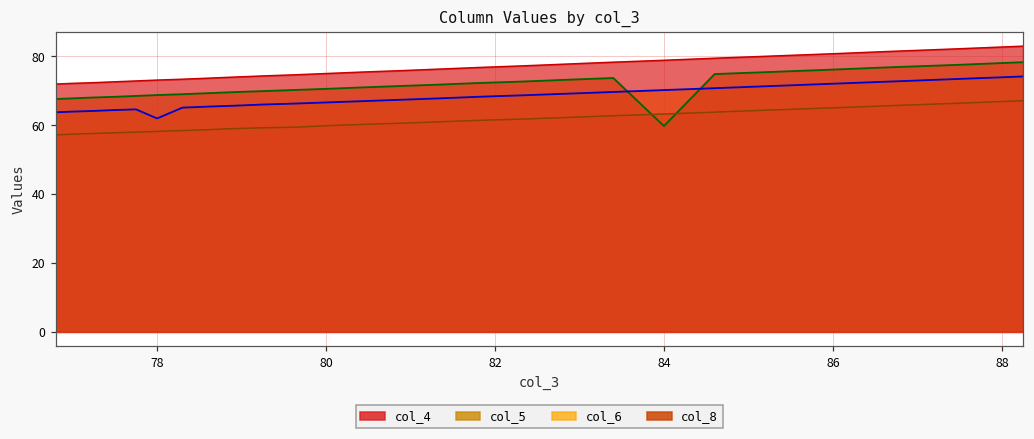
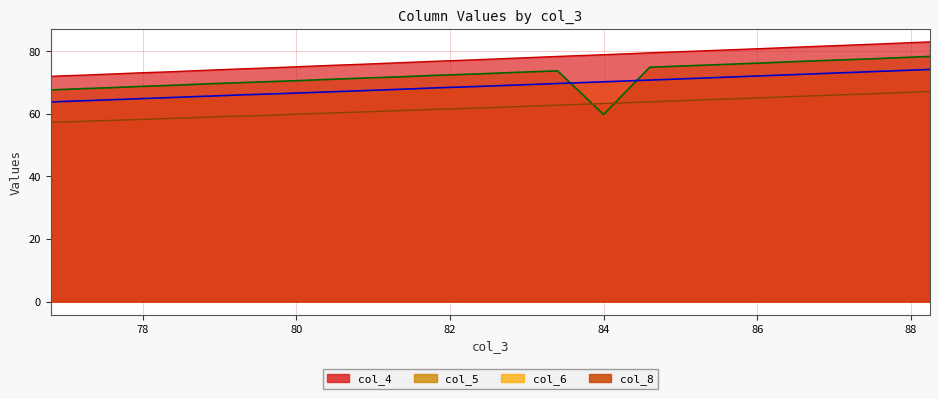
  {
    "col_6": {
-     "78": 62,
+     "78": 65,
      "84": 70
    },
    "col_5": {
      "78": 69,
      "84": 60
    }
  }
